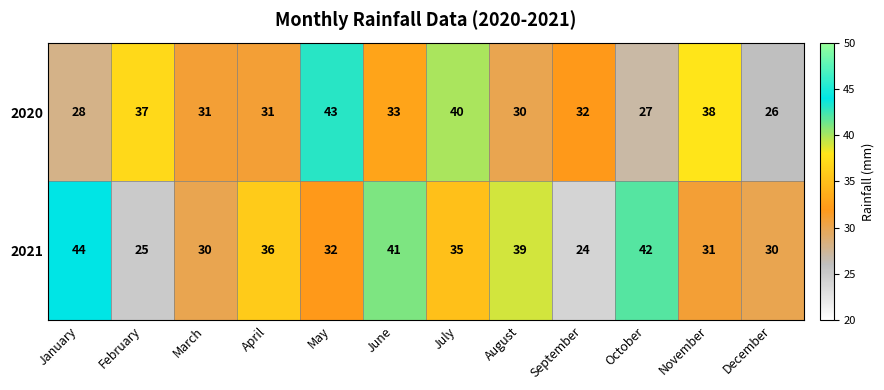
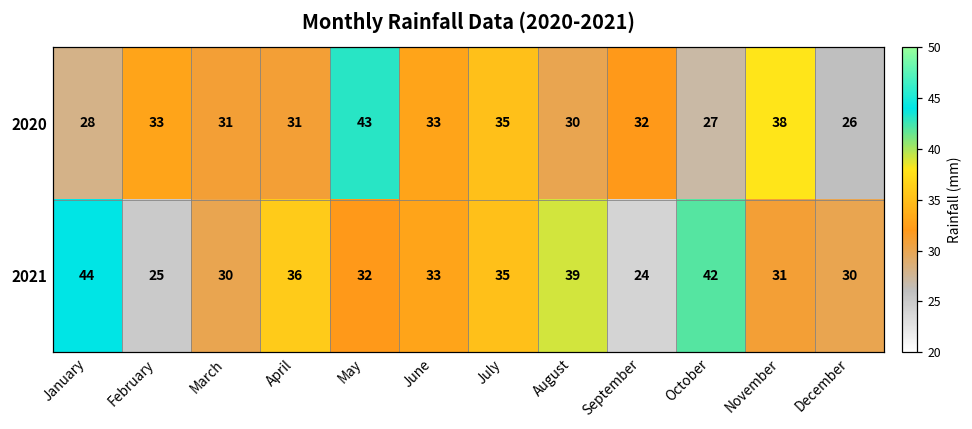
  {
    "2020": {
      "January": 28,
-     "February": 37,
+     "February": 33,
      "March": 31,
      "April": 31,
      "May": 43,
      "June": 33,
-     "July": 40,
+     "July": 35,
      "August": 30,
      "September": 32,
      "October": 27,
      "November": 38,
      "December": 26
    },
    "2021": {
      "January": 44,
      "February": 25,
      "March": 30,
      "April": 36,
      "May": 32,
-     "June": 41,
+     "June": 33,
      "July": 35,
      "August": 39,
      "September": 24,
      "October": 42,
      "November": 31,
      "December": 30
    }
  }
